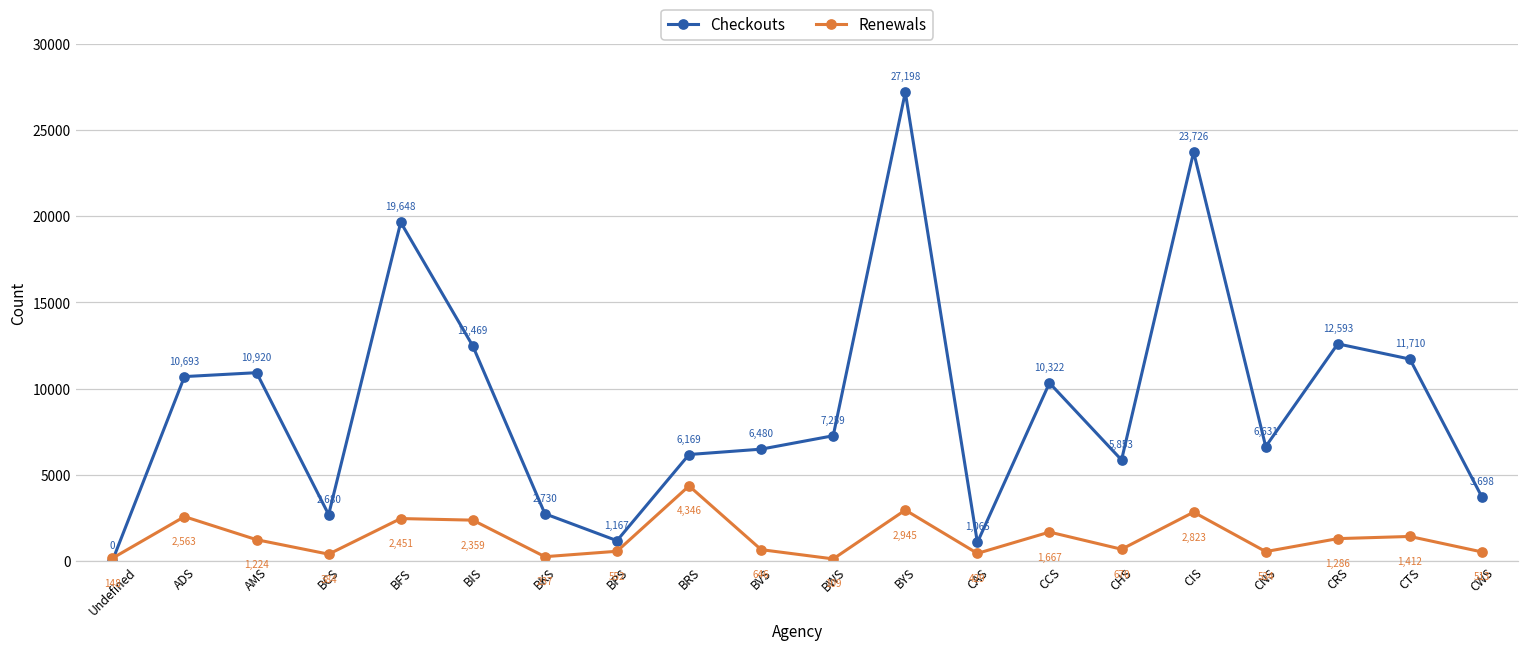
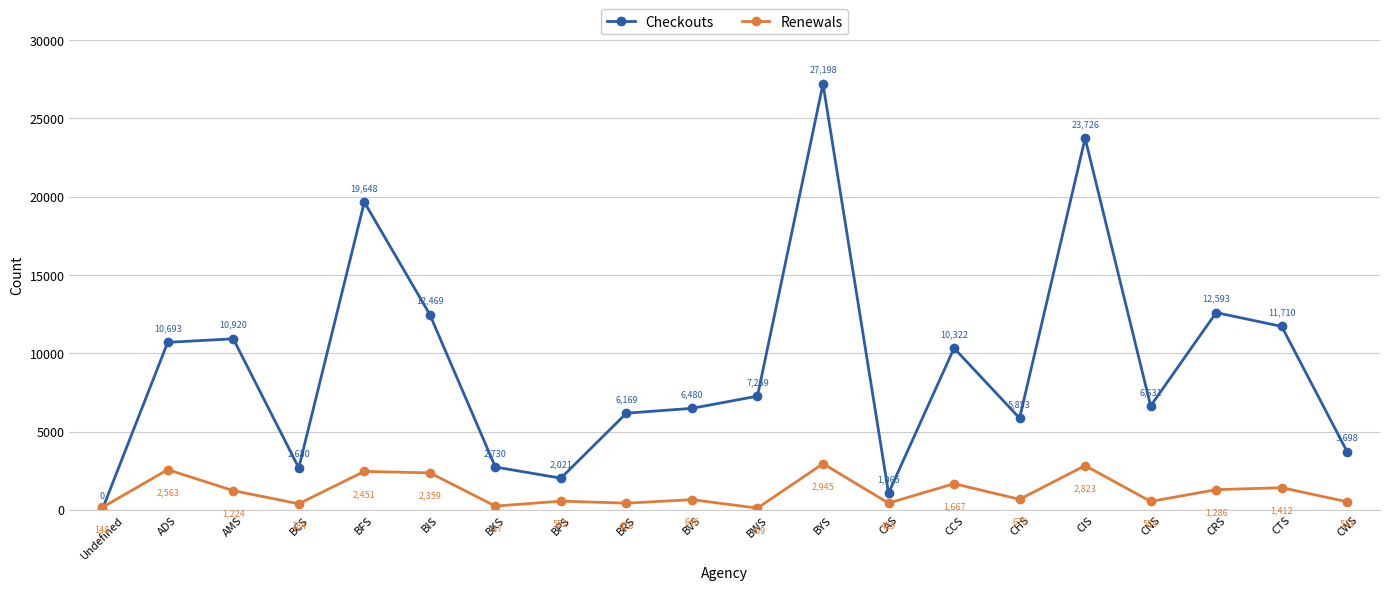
  {
    "Checkouts": {
      "ADS": "10,693",
      "AMS": "10,920",
      "BCS": "2,680",
      "BFS": "19,648",
      "BIS": "12,469",
      "BKS": "2,730",
-     "BPS": "1,167",
+     "BPS": "2,021",
      "BRS": "6,169",
      "BVS": "6,480",
      "BWS": "7,259",
      "BYS": "27,198",
      "CAS": "1,065",
      "CCS": "10,322",
      "CHS": "5,853",
      "CIS": "23,726",
      "CNS": "6,631",
      "CRS": "12,593",
      "CTS": "11,710",
      "CWS": "3,698"
    },
    "Renewals": {
      "ADS": "2,563",
      "AMS": "1,224",
      "BCS": "384",
      "BFS": "2,451",
      "BIS": "2,359",
      "BKS": "237",
      "BPS": "552",
-     "BRS": "4,346",
+     "BRS": "426",
      "BVS": "646",
      "BWS": "109",
      "BYS": "2,945",
      "CAS": "429",
      "CCS": "1,667",
      "CHS": "670",
      "CIS": "2,823",
      "CNS": "534",
      "CRS": "1,286",
      "CTS": "1,412",
      "CWS": "513"
    }
  }
